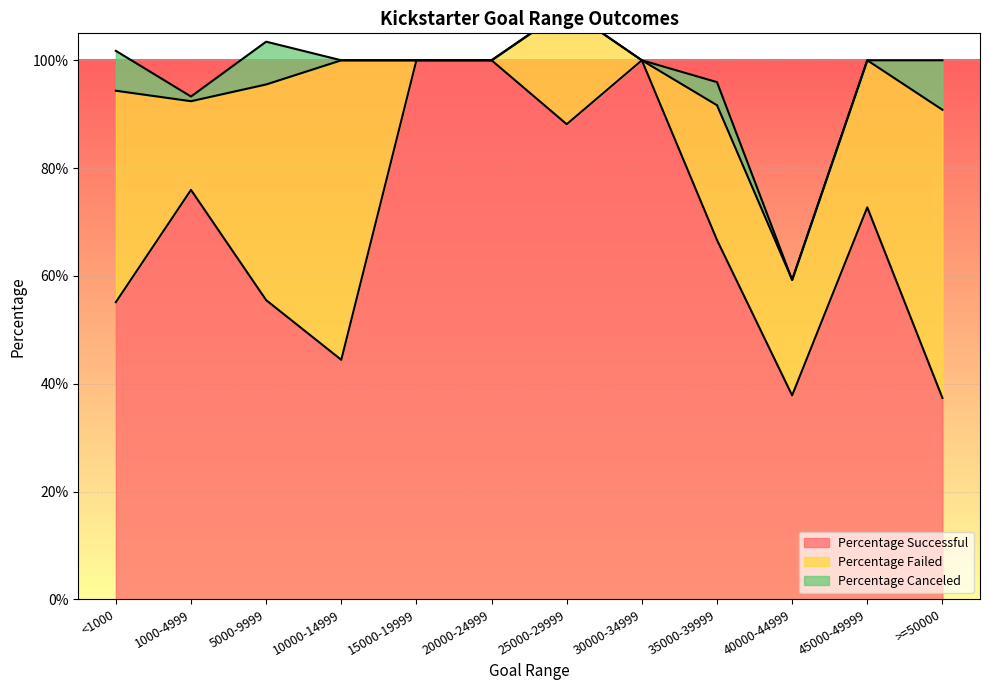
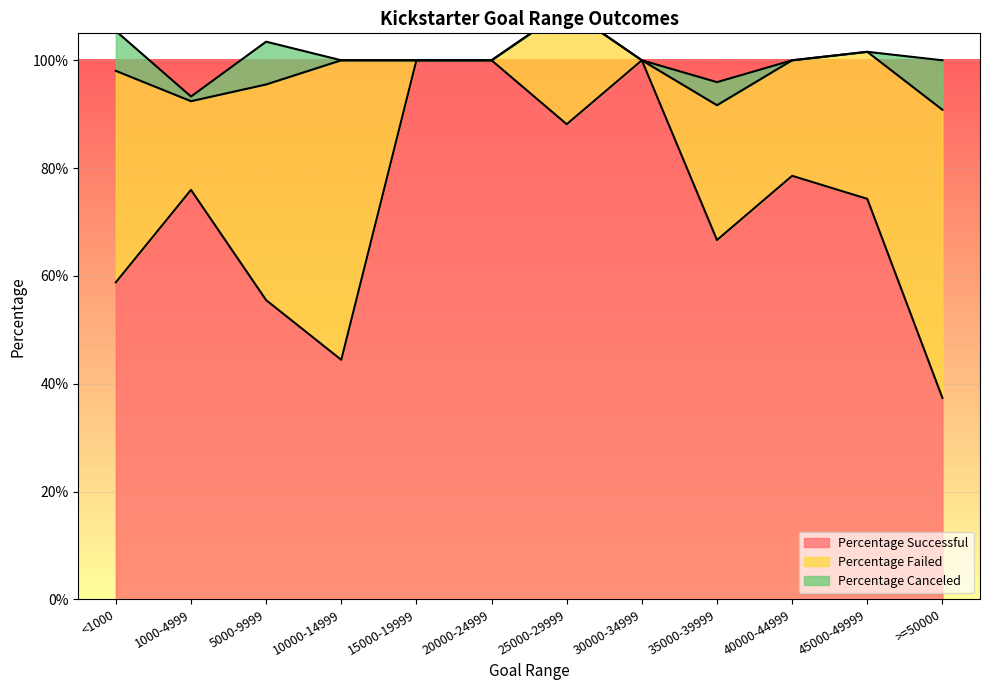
  {
    "Percentage Successful": {
-     "<1000": "55%",
+     "<1000": "59%",
      "1000-4999": "76%",
      "5000-9999": "56%",
      "10000-14999": "44%",
      "25000-29999": "88%",
      "35000-39999": "67%",
-     "40000-44999": "38%",
-     "45000-49999": "73%",
+     "40000-44999": "79%",
+     "45000-49999": "74%",
      ">=50000": "37%"
    },
    "Percentage Failed": {
      "<1000": "39%",
      "1000-4999": "16%",
      "5000-9999": "40%",
      "35000-39999": "25%",
      ">=50000": "53%"
    },
    "Percentage Canceled": {
      "1000-4999": "1%",
      "5000-9999": "8%",
      "35000-39999": "4%",
      ">=50000": "9%"
    }
  }
